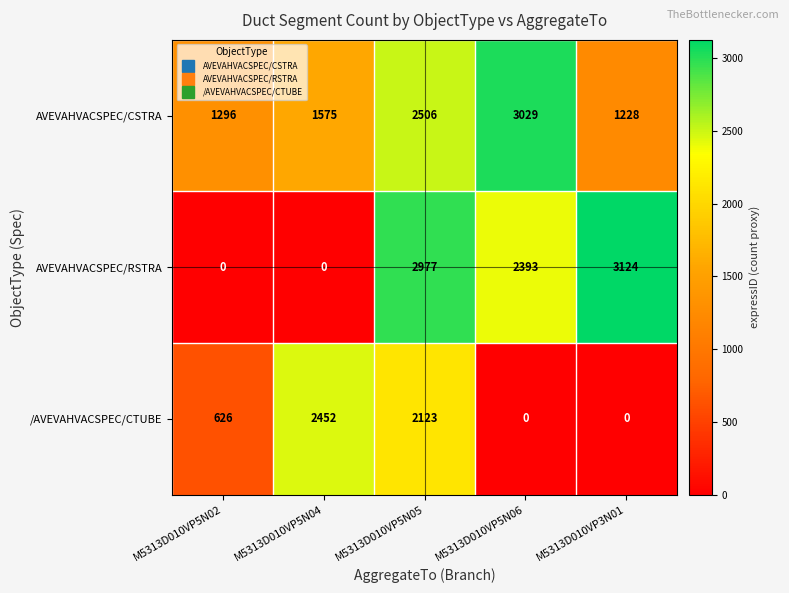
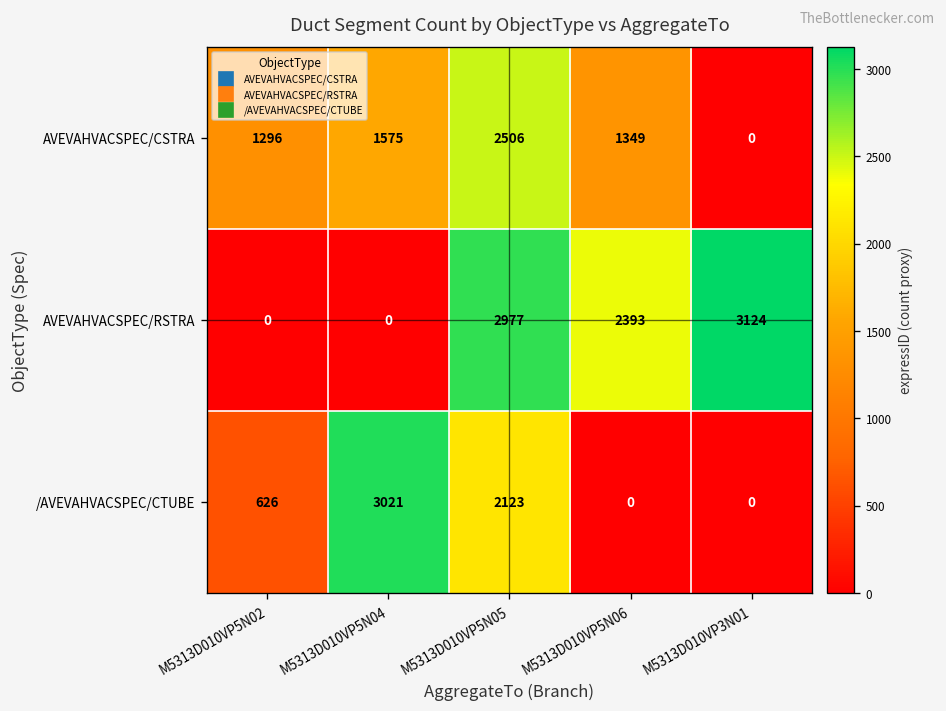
  {
    "AVEVAHVACSPEC/CSTRA": {
      "M5313D010VP5N02": 1296,
      "M5313D010VP5N04": 1575,
      "M5313D010VP5N05": 2506,
-     "M5313D010VP5N06": 3029,
-     "M5313D010VP3N01": 1228
+     "M5313D010VP5N06": 1349,
+     "M5313D010VP3N01": 0
    },
    "AVEVAHVACSPEC/RSTRA": {
      "M5313D010VP5N02": 0,
      "M5313D010VP5N04": 0,
      "M5313D010VP5N05": 2977,
      "M5313D010VP5N06": 2393,
      "M5313D010VP3N01": 3124
    },
    "/AVEVAHVACSPEC/CTUBE": {
      "M5313D010VP5N02": 626,
-     "M5313D010VP5N04": 2452,
+     "M5313D010VP5N04": 3021,
      "M5313D010VP5N05": 2123,
      "M5313D010VP5N06": 0,
      "M5313D010VP3N01": 0
    }
  }
